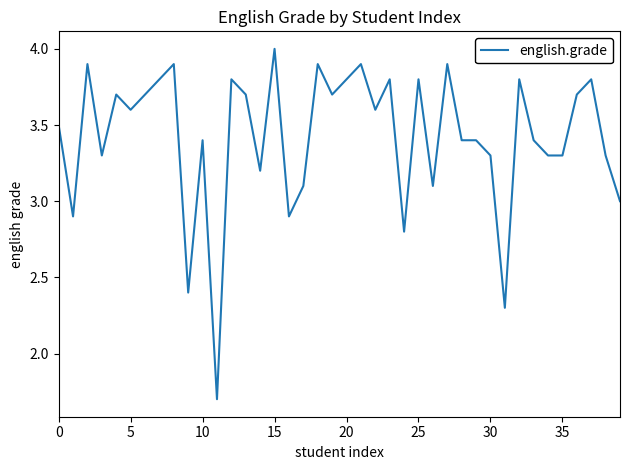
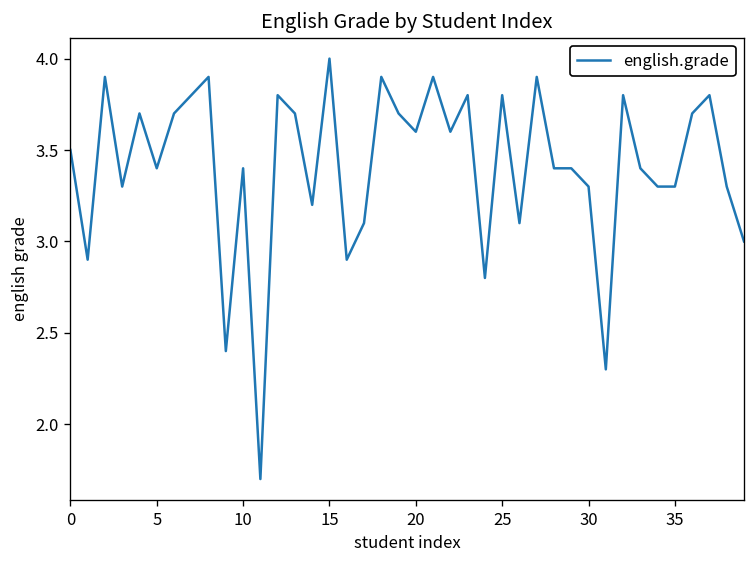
  {
    "0": 3.5,
-   "5": 3.6,
+   "5": 3.4,
    "10": 3.4,
    "15": 4.0,
-   "20": 3.8,
+   "20": 3.6,
    "25": 3.8,
    "30": 3.3,
    "35": 3.3
  }
